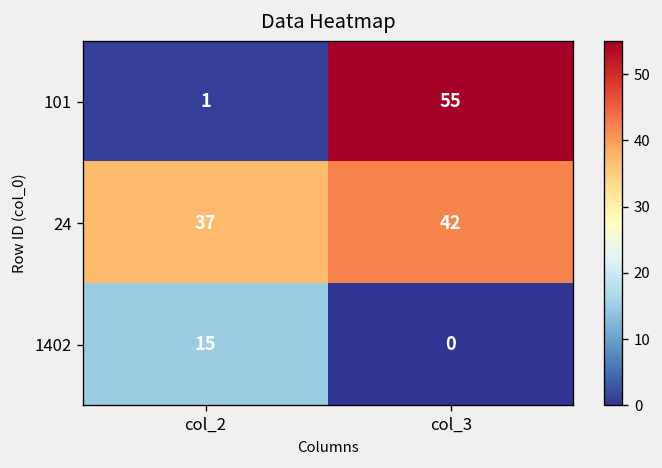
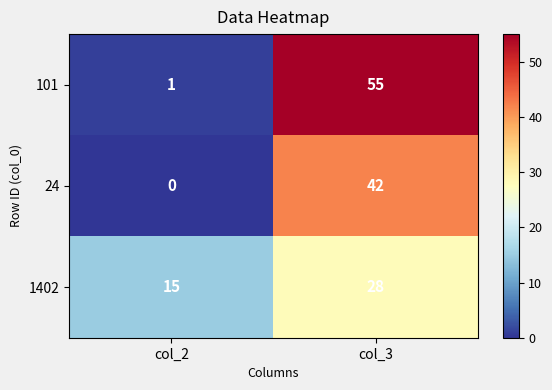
  {
    "101": {
      "col_2": 1,
      "col_3": 55
    },
    "24": {
-     "col_2": 37,
+     "col_2": 0,
      "col_3": 42
    },
    "1402": {
      "col_2": 15,
-     "col_3": 0
+     "col_3": 28
    }
  }
